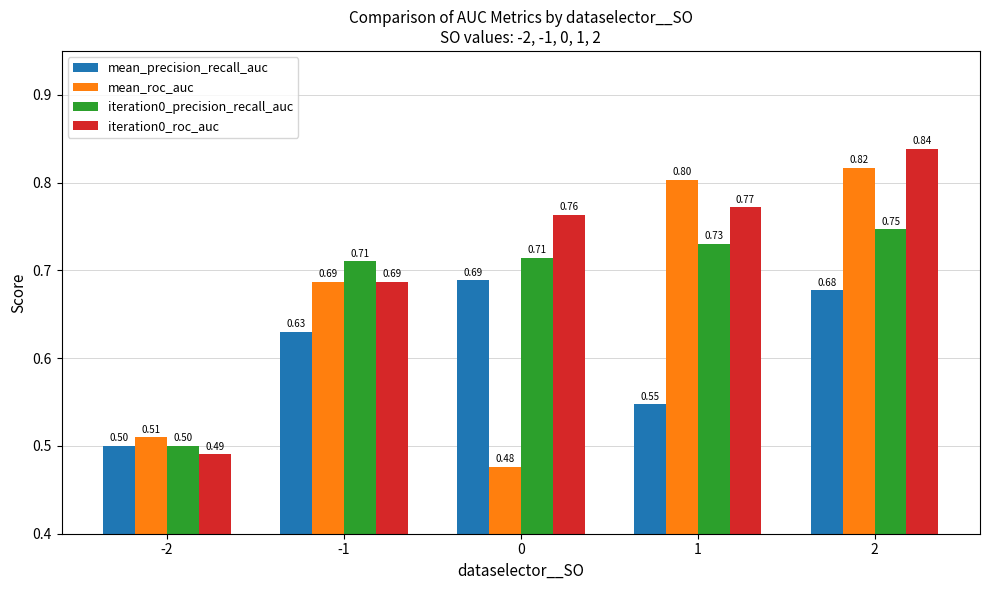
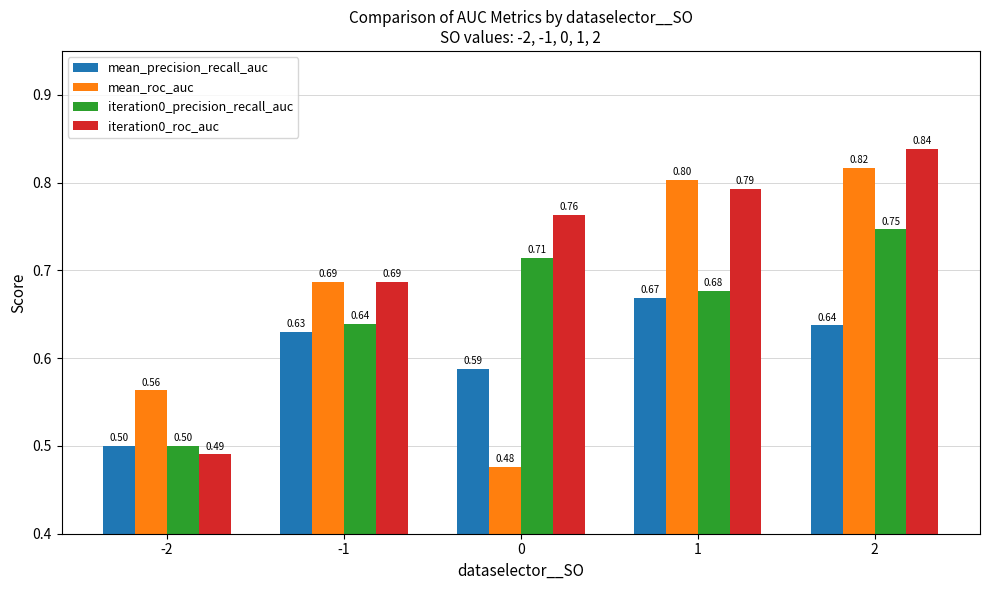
  {
    "mean_precision_recall_auc": {
      "-2": 0.50,
      "-1": 0.63,
-     "0": 0.69,
-     "1": 0.55,
-     "2": 0.68
+     "0": 0.59,
+     "1": 0.67,
+     "2": 0.64
    },
    "mean_roc_auc": {
-     "-2": 0.51,
+     "-2": 0.56,
      "-1": 0.69,
      "0": 0.48,
      "1": 0.80,
      "2": 0.82
    },
    "iteration0_precision_recall_auc": {
      "-2": 0.50,
-     "-1": 0.71,
+     "-1": 0.64,
      "0": 0.71,
-     "1": 0.73,
+     "1": 0.68,
      "2": 0.75
    },
    "iteration0_roc_auc": {
      "-2": 0.49,
      "-1": 0.69,
      "0": 0.76,
-     "1": 0.77,
+     "1": 0.79,
      "2": 0.84
    }
  }
